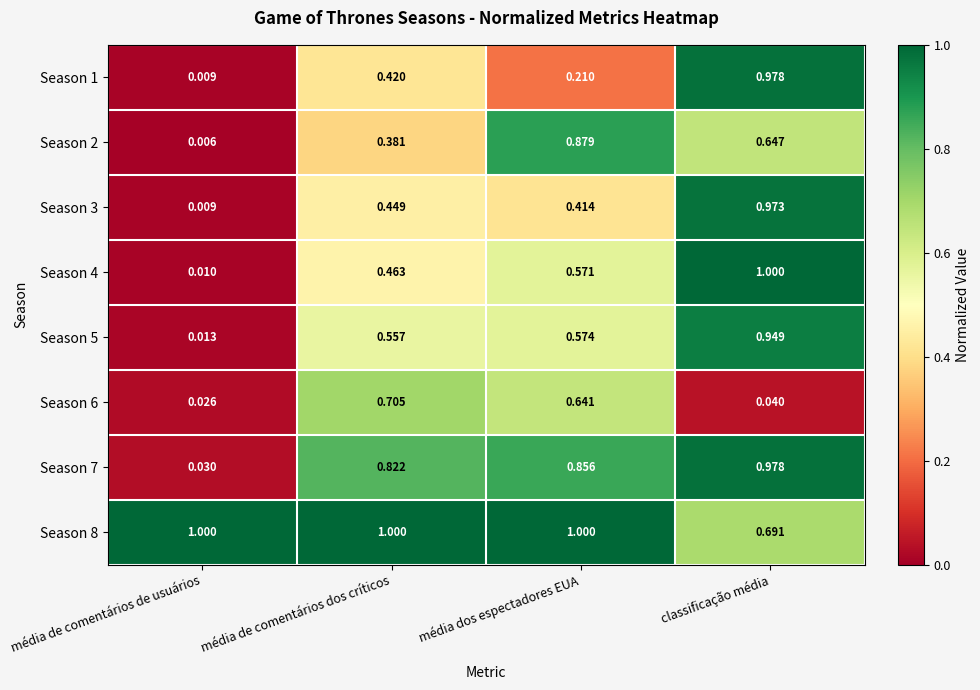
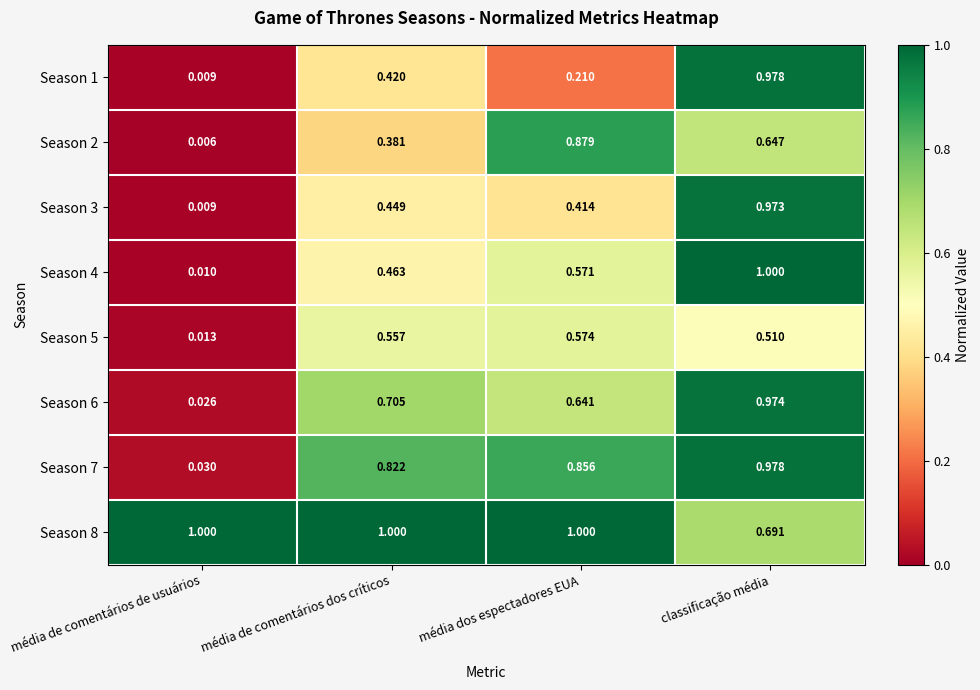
  {
    "Season 1": {
      "média de comentários de usuários": 0.009,
      "média de comentários dos críticos": 0.420,
      "média dos espectadores EUA": 0.210,
      "classificação média": 0.978
    },
    "Season 2": {
      "média de comentários de usuários": 0.006,
      "média de comentários dos críticos": 0.381,
      "média dos espectadores EUA": 0.879,
      "classificação média": 0.647
    },
    "Season 3": {
      "média de comentários de usuários": 0.009,
      "média de comentários dos críticos": 0.449,
      "média dos espectadores EUA": 0.414,
      "classificação média": 0.973
    },
    "Season 4": {
      "média de comentários de usuários": 0.010,
      "média de comentários dos críticos": 0.463,
      "média dos espectadores EUA": 0.571,
      "classificação média": 1.000
    },
    "Season 5": {
      "média de comentários de usuários": 0.013,
      "média de comentários dos críticos": 0.557,
      "média dos espectadores EUA": 0.574,
-     "classificação média": 0.949
+     "classificação média": 0.510
    },
    "Season 6": {
      "média de comentários de usuários": 0.026,
      "média de comentários dos críticos": 0.705,
      "média dos espectadores EUA": 0.641,
-     "classificação média": 0.040
+     "classificação média": 0.974
    },
    "Season 7": {
      "média de comentários de usuários": 0.030,
      "média de comentários dos críticos": 0.822,
      "média dos espectadores EUA": 0.856,
      "classificação média": 0.978
    },
    "Season 8": {
      "média de comentários de usuários": 1.000,
      "média de comentários dos críticos": 1.000,
      "média dos espectadores EUA": 1.000,
      "classificação média": 0.691
    }
  }
